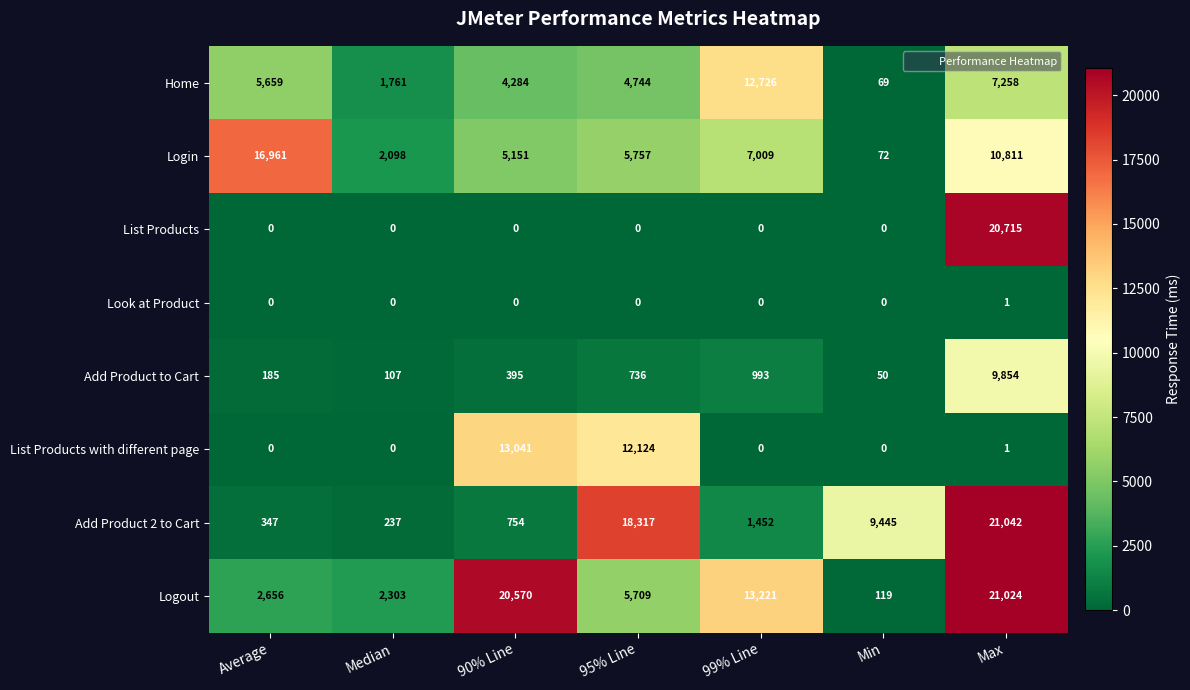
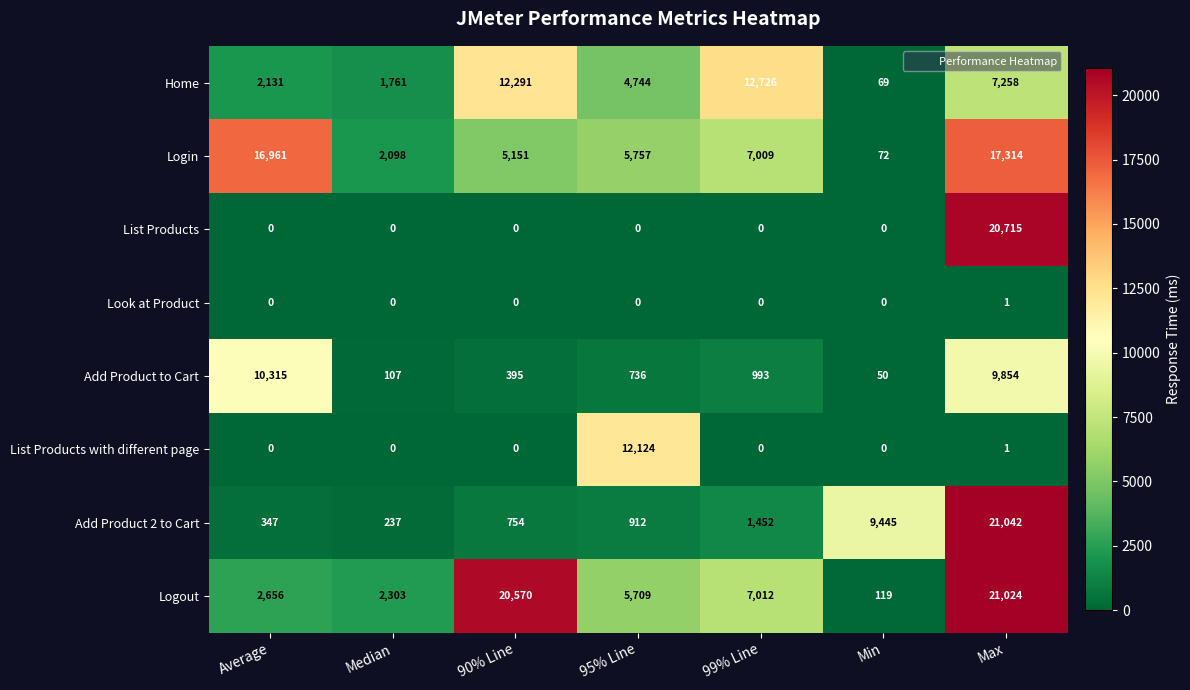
  {
    "Home": {
-     "Average": "5,659",
+     "Average": "2,131",
      "Median": "1,761",
-     "90% Line": "4,284",
+     "90% Line": "12,291",
      "95% Line": "4,744",
      "99% Line": "12,726",
      "Min": "69",
      "Max": "7,258"
    },
    "Login": {
      "Average": "16,961",
      "Median": "2,098",
      "90% Line": "5,151",
      "95% Line": "5,757",
      "99% Line": "7,009",
      "Min": "72",
-     "Max": "10,811"
+     "Max": "17,314"
    },
    "List Products": {
      "Average": "0",
      "Median": "0",
      "90% Line": "0",
      "95% Line": "0",
      "99% Line": "0",
      "Min": "0",
      "Max": "20,715"
    },
    "Look at Product": {
      "Average": "0",
      "Median": "0",
      "90% Line": "0",
      "95% Line": "0",
      "99% Line": "0",
      "Min": "0",
      "Max": "1"
    },
    "Add Product to Cart": {
-     "Average": "185",
+     "Average": "10,315",
      "Median": "107",
      "90% Line": "395",
      "95% Line": "736",
      "99% Line": "993",
      "Min": "50",
      "Max": "9,854"
    },
    "List Products with different page": {
      "Average": "0",
      "Median": "0",
-     "90% Line": "13,041",
+     "90% Line": "0",
      "95% Line": "12,124",
      "99% Line": "0",
      "Min": "0",
      "Max": "1"
    },
    "Add Product 2 to Cart": {
      "Average": "347",
      "Median": "237",
      "90% Line": "754",
-     "95% Line": "18,317",
+     "95% Line": "912",
      "99% Line": "1,452",
      "Min": "9,445",
      "Max": "21,042"
    },
    "Logout": {
      "Average": "2,656",
      "Median": "2,303",
      "90% Line": "20,570",
      "95% Line": "5,709",
-     "99% Line": "13,221",
+     "99% Line": "7,012",
      "Min": "119",
      "Max": "21,024"
    }
  }
